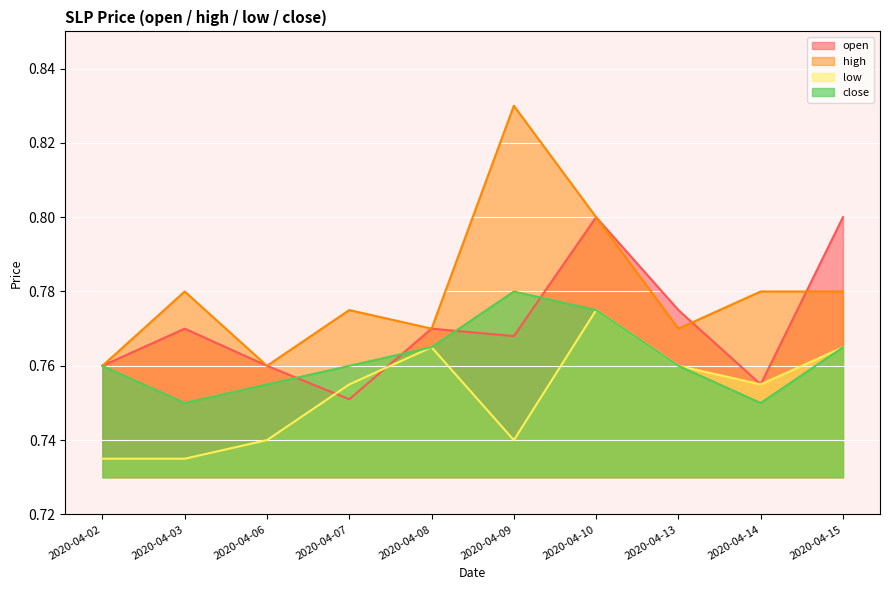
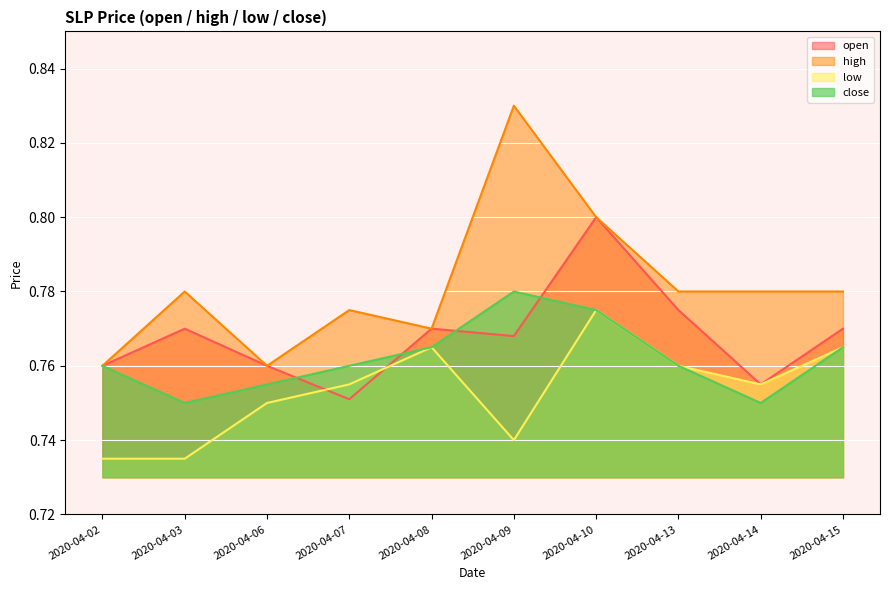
  {
    "open": {
      "2020-04-03": 0.77,
      "2020-04-07": 0.751,
      "2020-04-09": 0.768,
      "2020-04-13": 0.775,
-     "2020-04-15": 0.80
+     "2020-04-15": 0.77
    },
    "high": {
      "2020-04-03": 0.78,
      "2020-04-07": 0.775,
      "2020-04-09": 0.83,
-     "2020-04-13": 0.77,
+     "2020-04-13": 0.78,
      "2020-04-14": 0.78,
      "2020-04-15": 0.78
    },
    "low": {
      "2020-04-02": 0.735,
      "2020-04-03": 0.735,
-     "2020-04-06": 0.74,
+     "2020-04-06": 0.75,
      "2020-04-07": 0.755,
      "2020-04-09": 0.74
    },
    "close": {
      "2020-04-03": 0.75,
      "2020-04-06": 0.755,
      "2020-04-07": 0.76,
      "2020-04-09": 0.78,
      "2020-04-14": 0.75
    }
  }
